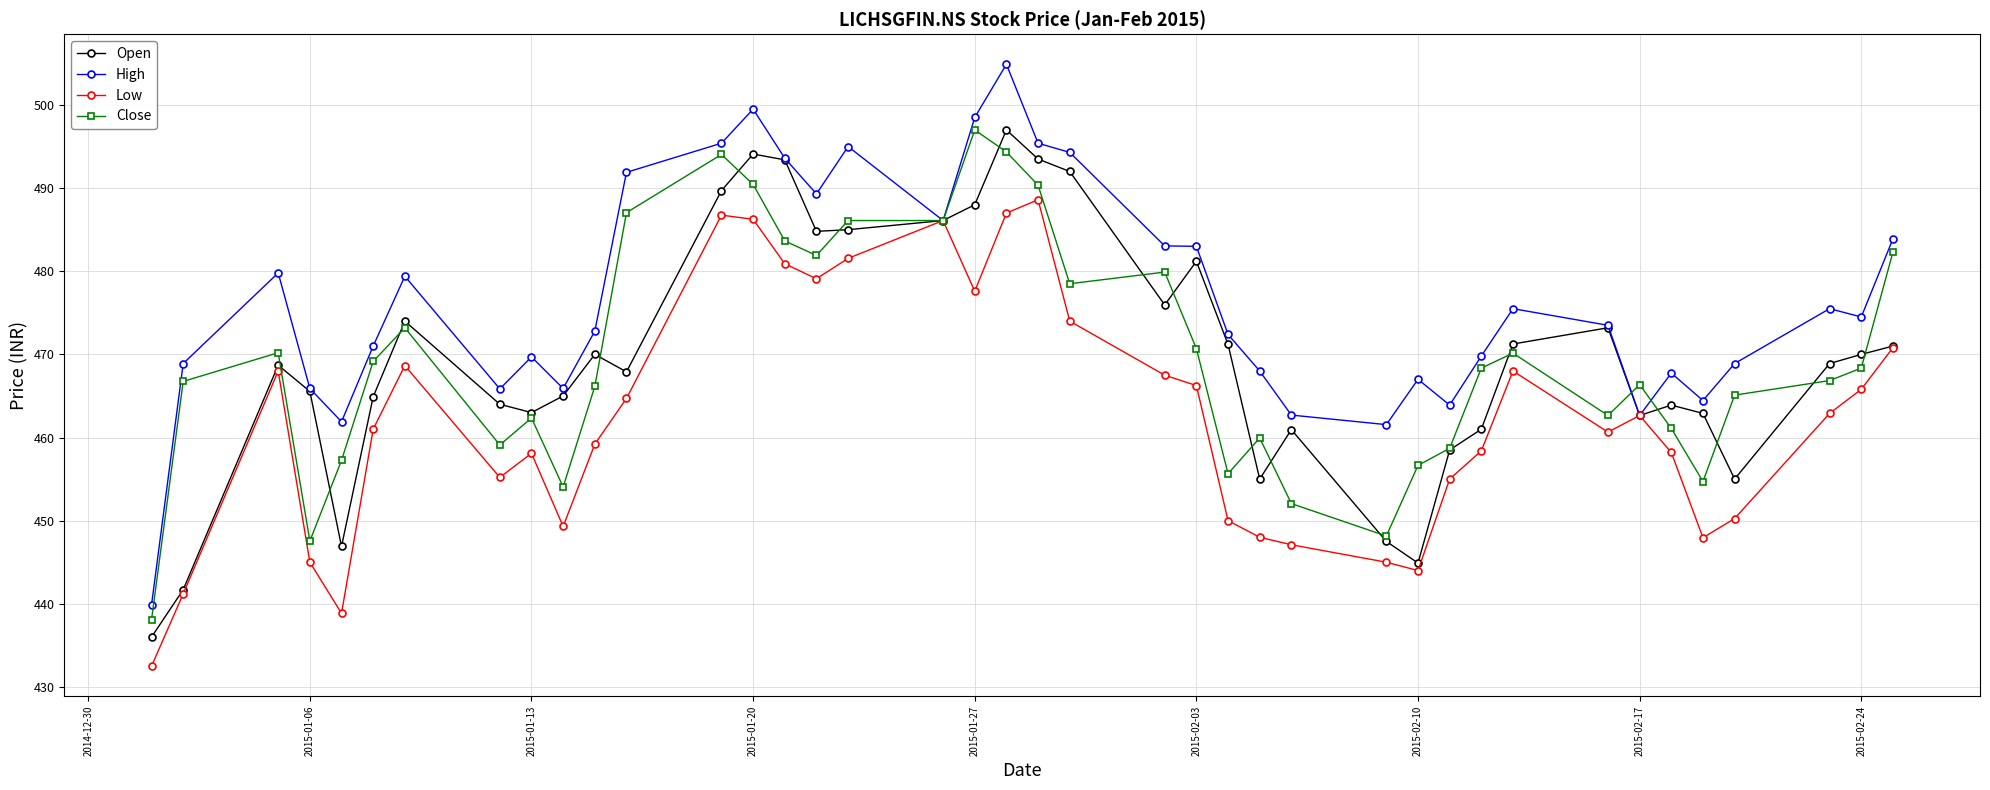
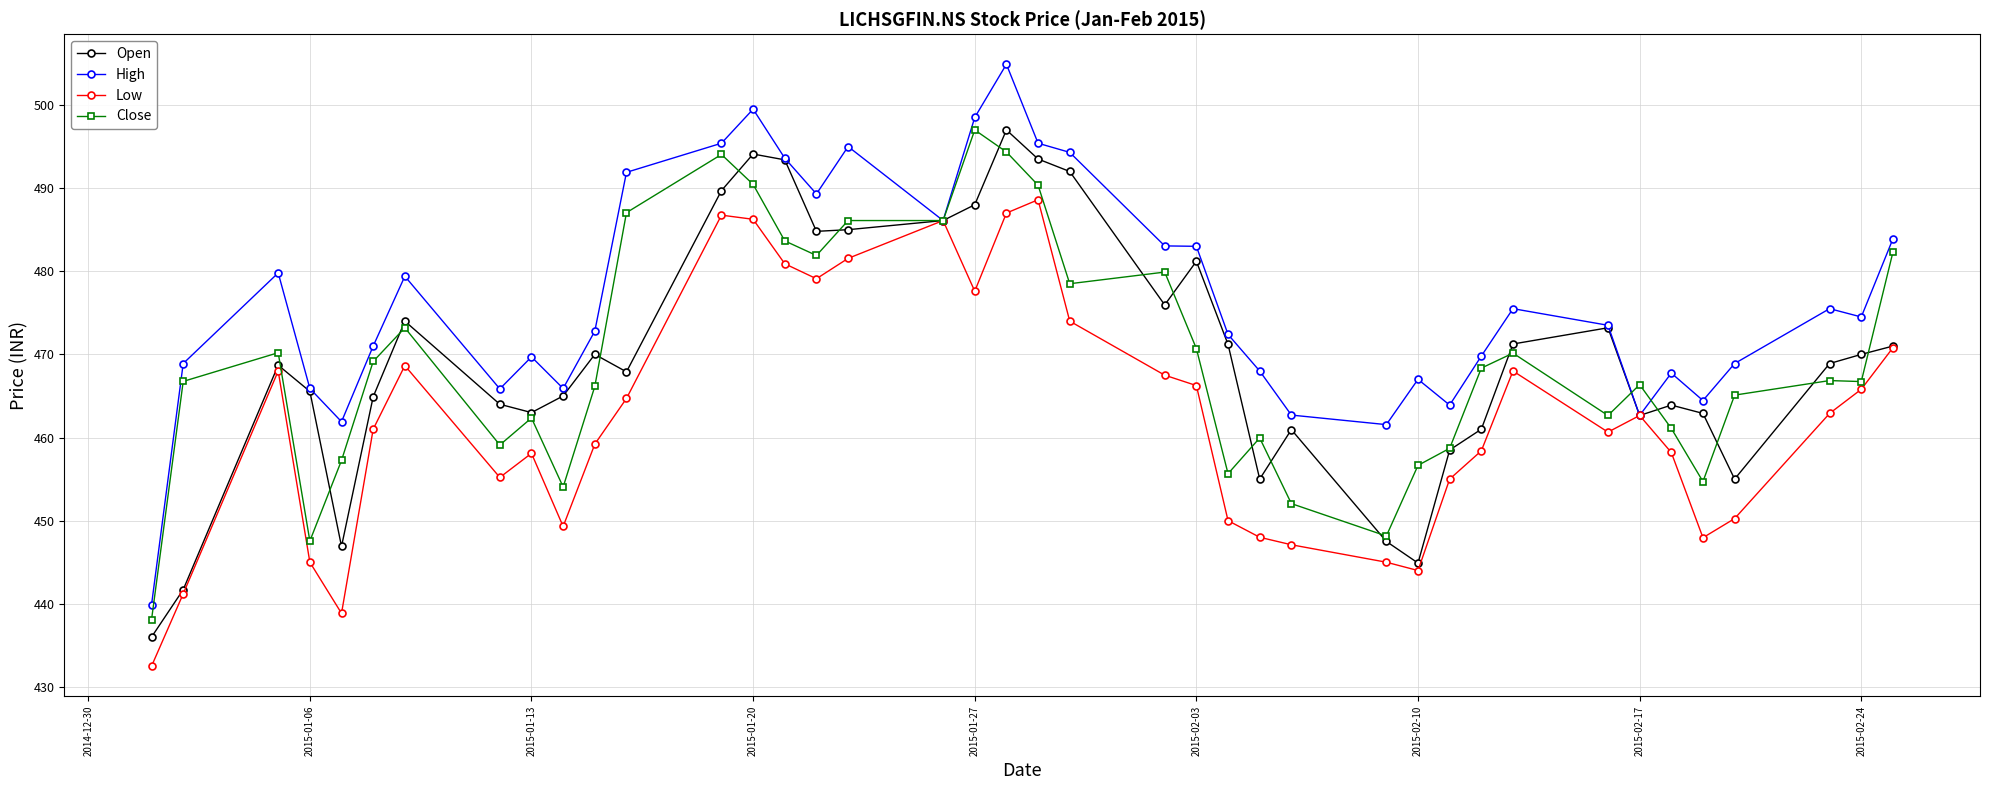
  {
    "Open": {
      "2015-01-06": 466,
      "2015-01-13": 463,
      "2015-01-20": 494,
      "2015-01-27": 488,
      "2015-02-03": 481,
      "2015-02-10": 445,
      "2015-02-24": 470
    },
    "High": {
      "2015-01-06": 466,
      "2015-01-13": 470,
      "2015-01-20": 500,
      "2015-01-27": 499,
      "2015-02-03": 483,
      "2015-02-10": 467,
      "2015-02-24": 475
    },
    "Low": {
      "2015-01-06": 445,
      "2015-01-13": 458,
      "2015-01-20": 486,
      "2015-01-27": 478,
      "2015-02-03": 466,
      "2015-02-10": 444,
      "2015-02-24": 466
    },
    "Close": {
      "2015-01-06": 448,
      "2015-01-13": 462,
      "2015-01-20": 490,
      "2015-01-27": 497,
      "2015-02-03": 471,
      "2015-02-10": 457,
      "2015-02-17": 466,
-     "2015-02-24": 468
+     "2015-02-24": 467
    }
  }
